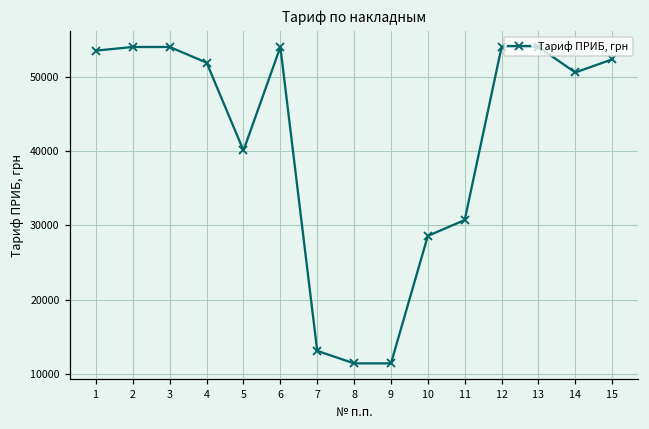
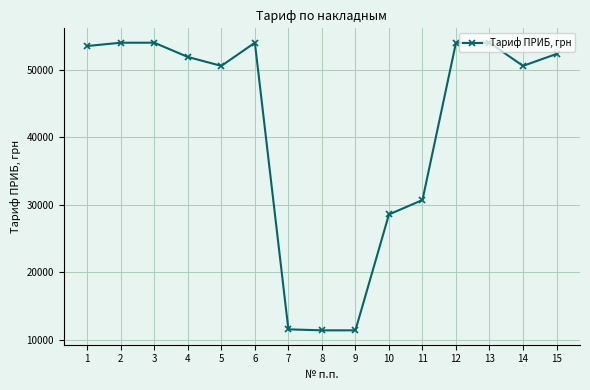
  {
    "1": 53000,
    "2": 54000,
    "3": 54000,
    "4": 52000,
-   "5": 40000,
+   "5": 51000,
    "6": 54000,
-   "7": 13000,
+   "7": 12000,
    "8": 11000,
    "9": 11000,
    "10": 29000,
    "11": 31000,
    "12": 54000,
    "14": 51000,
    "15": 52000
  }
